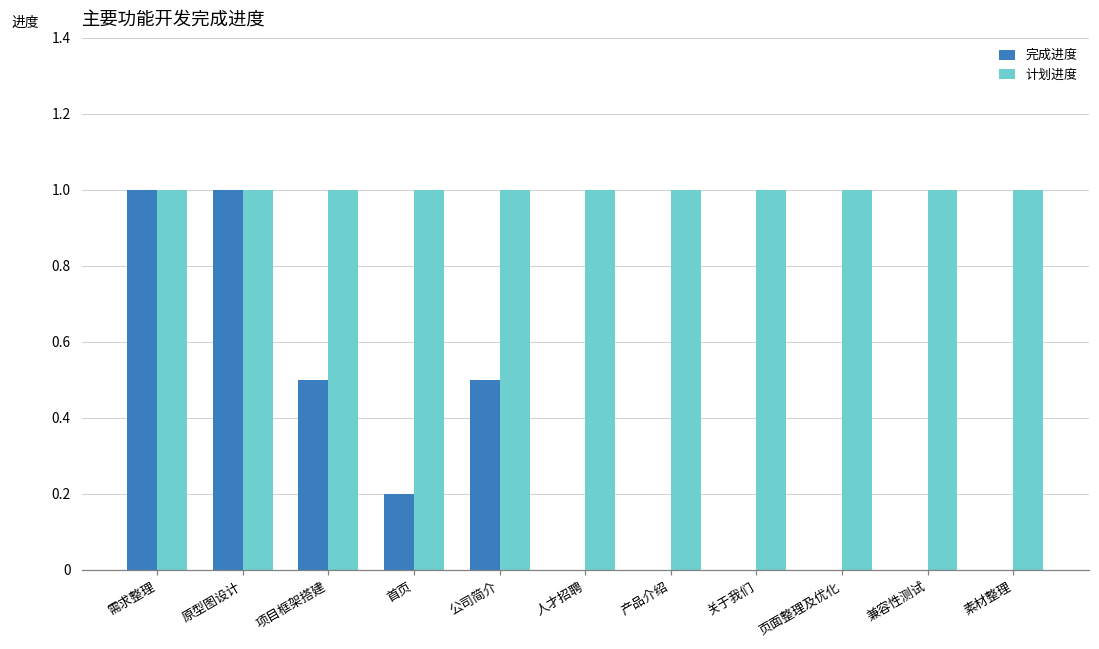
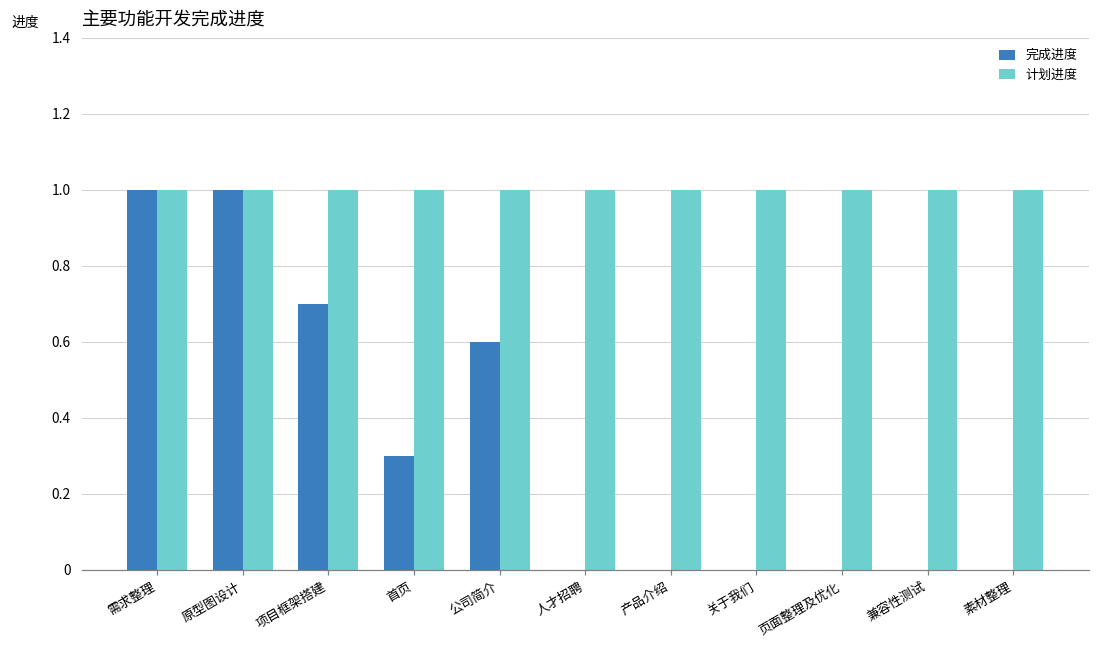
  {
    "完成进度": {
      "需求整理": 1.0,
      "原型图设计": 1.0,
-     "项目框架搭建": 0.5,
-     "首页": 0.2,
-     "公司简介": 0.5,
+     "项目框架搭建": 0.7,
+     "首页": 0.3,
+     "公司简介": 0.6,
      "人才招聘": 0.0,
      "产品介绍": 0.0,
      "关于我们": 0.0,
      "页面整理及优化": 0.0,
      "兼容性测试": 0.0,
      "素材整理": 0.0
    },
    "计划进度": {
      "需求整理": 1.0,
      "原型图设计": 1.0,
      "项目框架搭建": 1.0,
      "首页": 1.0,
      "公司简介": 1.0,
      "人才招聘": 1.0,
      "产品介绍": 1.0,
      "关于我们": 1.0,
      "页面整理及优化": 1.0,
      "兼容性测试": 1.0,
      "素材整理": 1.0
    }
  }
